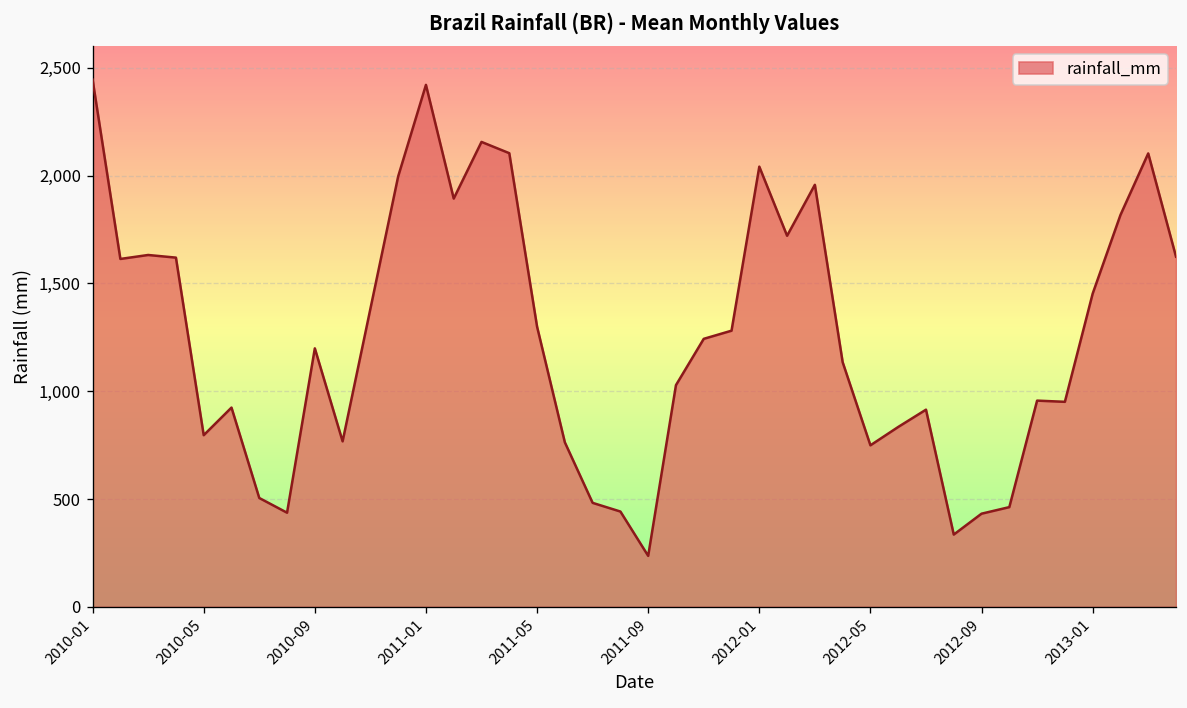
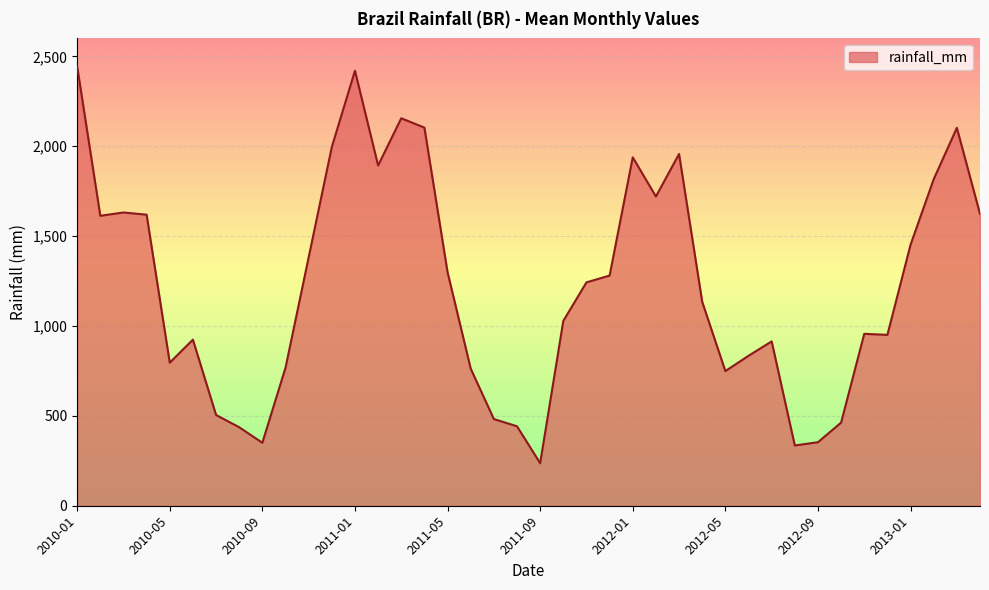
  {
    "2010-01": "2,440",
    "2010-05": "800",
-   "2010-09": "1,200",
+   "2010-09": "350",
    "2011-01": "2,420",
    "2011-05": "1,300",
    "2011-09": "240",
-   "2012-01": "2,040",
+   "2012-01": "1,940",
    "2012-05": "750",
-   "2012-09": "430",
+   "2012-09": "350",
    "2013-01": "1,450"
  }
